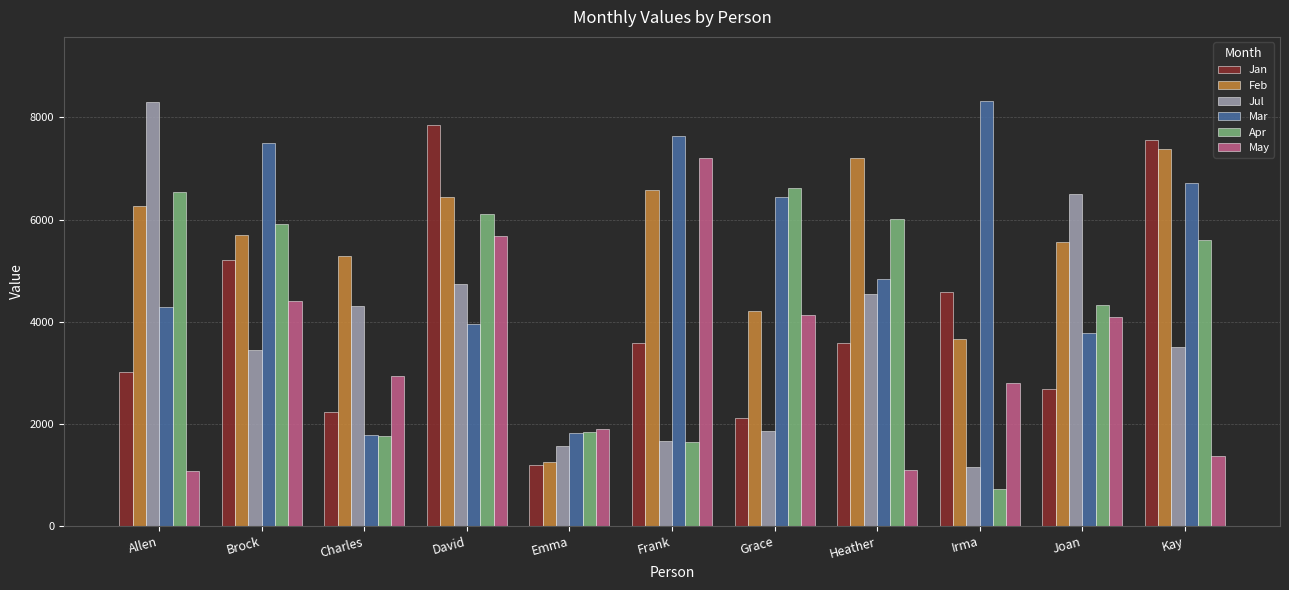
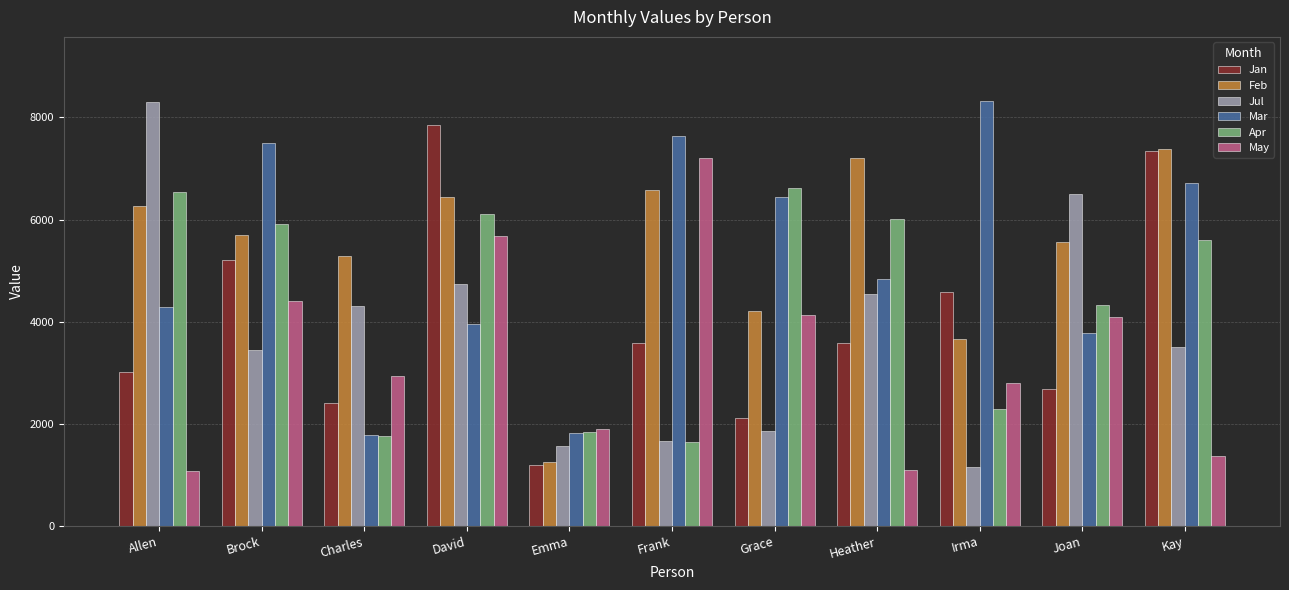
  {
    "Jan": {
      "Allen": 3000,
      "Brock": 5200,
-     "Charles": 2200,
+     "Charles": 2400,
      "David": 7900,
      "Emma": 1200,
      "Frank": 3600,
      "Grace": 2100,
      "Heather": 3600,
      "Irma": 4600,
      "Joan": 2700,
-     "Kay": 7600
+     "Kay": 7300
    },
    "Feb": {
      "Allen": 6300,
      "Brock": 5700,
      "Charles": 5300,
      "David": 6400,
      "Emma": 1300,
      "Frank": 6600,
      "Grace": 4200,
      "Heather": 7200,
      "Irma": 3700,
      "Joan": 5600,
      "Kay": 7400
    },
    "Jul": {
      "Allen": 8300,
      "Brock": 3400,
      "Charles": 4300,
      "David": 4700,
      "Emma": 1600,
      "Frank": 1700,
      "Grace": 1900,
      "Heather": 4600,
      "Irma": 1200,
      "Joan": 6500,
      "Kay": 3500
    },
    "Mar": {
      "Allen": 4300,
      "Brock": 7500,
      "Charles": 1800,
      "David": 4000,
      "Emma": 1800,
      "Frank": 7600,
      "Grace": 6400,
      "Heather": 4800,
      "Irma": 8300,
      "Joan": 3800,
      "Kay": 6700
    },
    "Apr": {
      "Allen": 6500,
      "Brock": 5900,
      "Charles": 1800,
      "David": 6100,
      "Emma": 1800,
      "Frank": 1600,
      "Grace": 6600,
      "Heather": 6000,
-     "Irma": 700,
+     "Irma": 2300,
      "Joan": 4300,
      "Kay": 5600
    },
    "May": {
      "Allen": 1100,
      "Brock": 4400,
      "Charles": 2900,
      "David": 5700,
      "Emma": 1900,
      "Frank": 7200,
      "Grace": 4100,
      "Heather": 1100,
      "Irma": 2800,
      "Joan": 4100,
      "Kay": 1400
    }
  }
